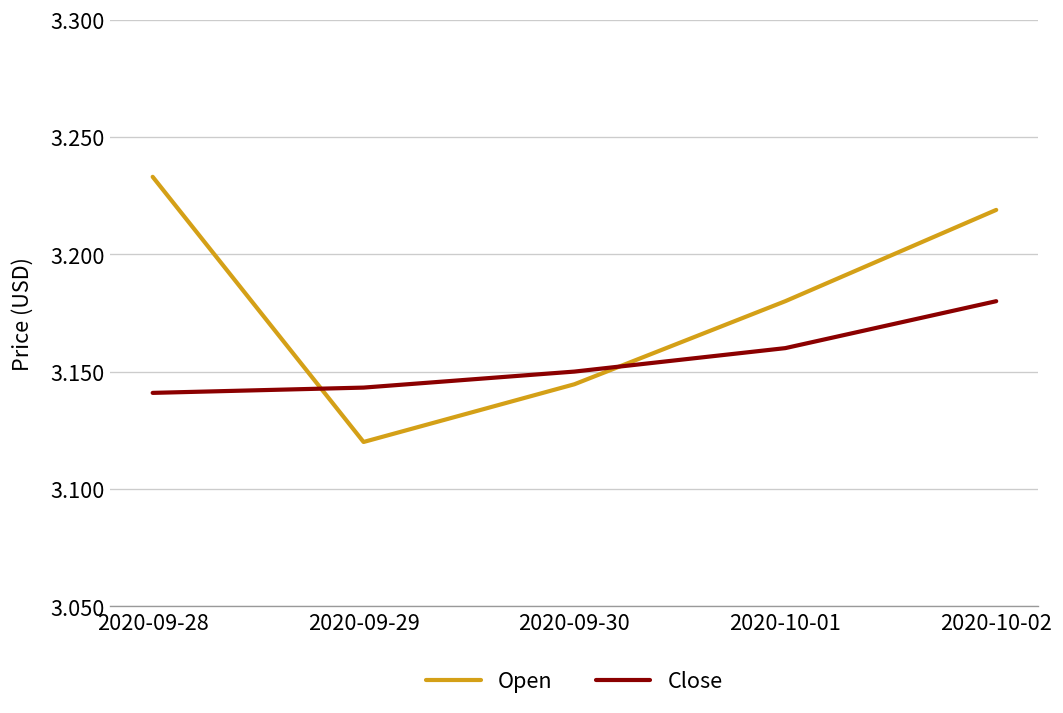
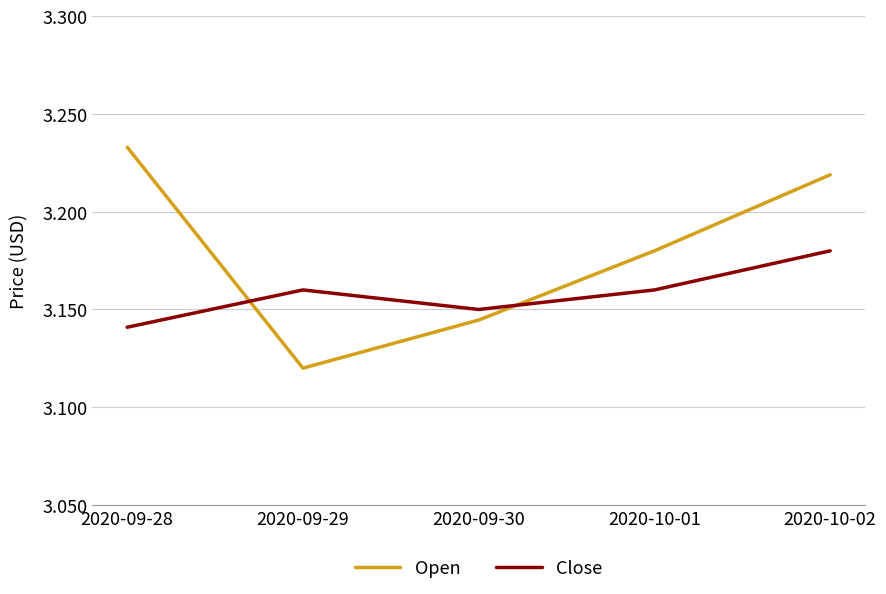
  {
    "Open": {
      "2020-09-28": 3.233,
      "2020-09-29": 3.120,
      "2020-09-30": 3.145,
      "2020-10-01": 3.180,
      "2020-10-02": 3.219
    },
    "Close": {
      "2020-09-28": 3.141,
-     "2020-09-29": 3.143,
+     "2020-09-29": 3.160,
      "2020-09-30": 3.150,
      "2020-10-01": 3.160,
      "2020-10-02": 3.180
    }
  }
